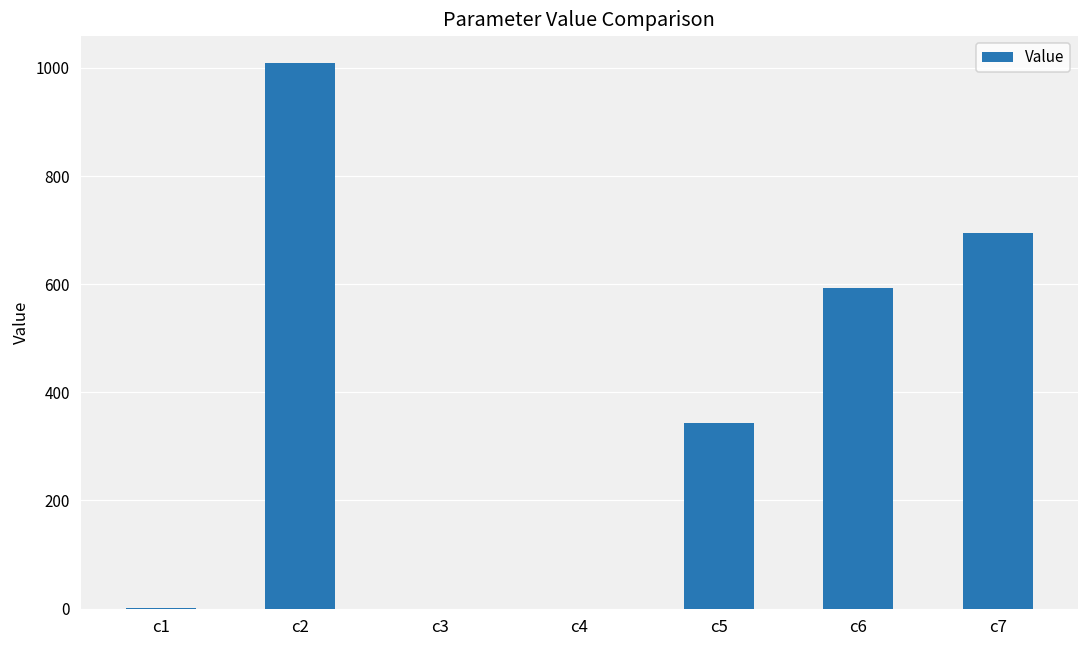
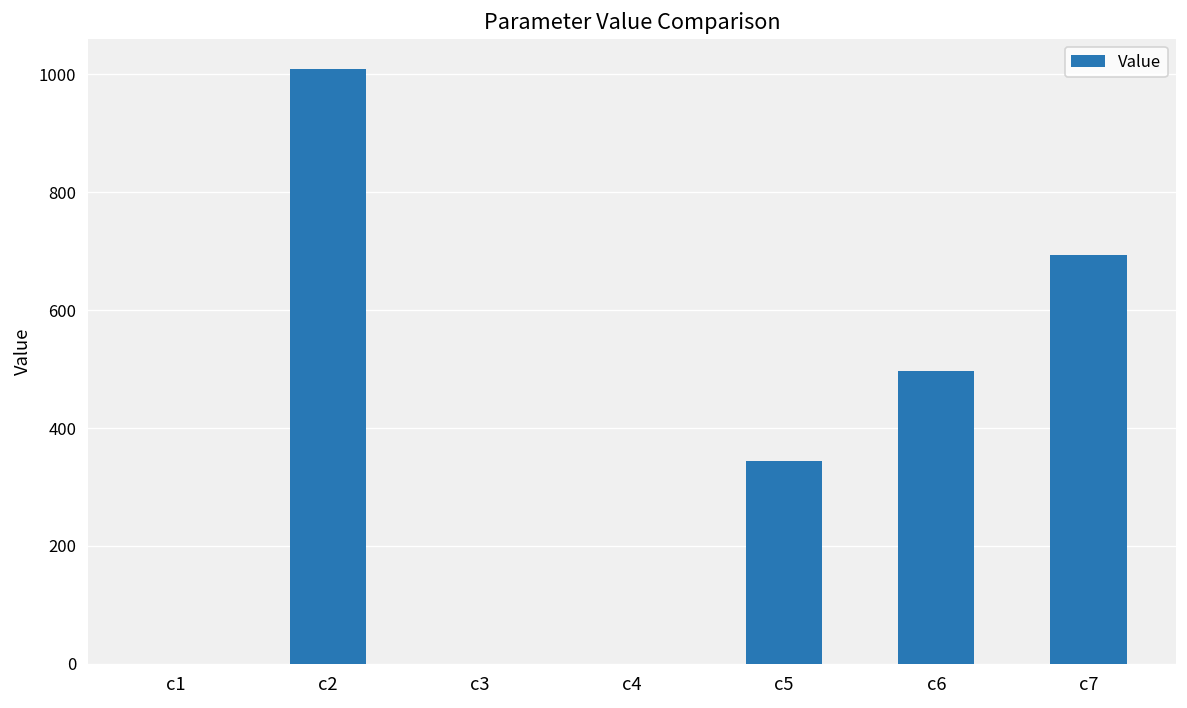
  {
    "c2": 1010,
    "c5": 340,
-   "c6": 590,
+   "c6": 500,
    "c7": 690
  }
